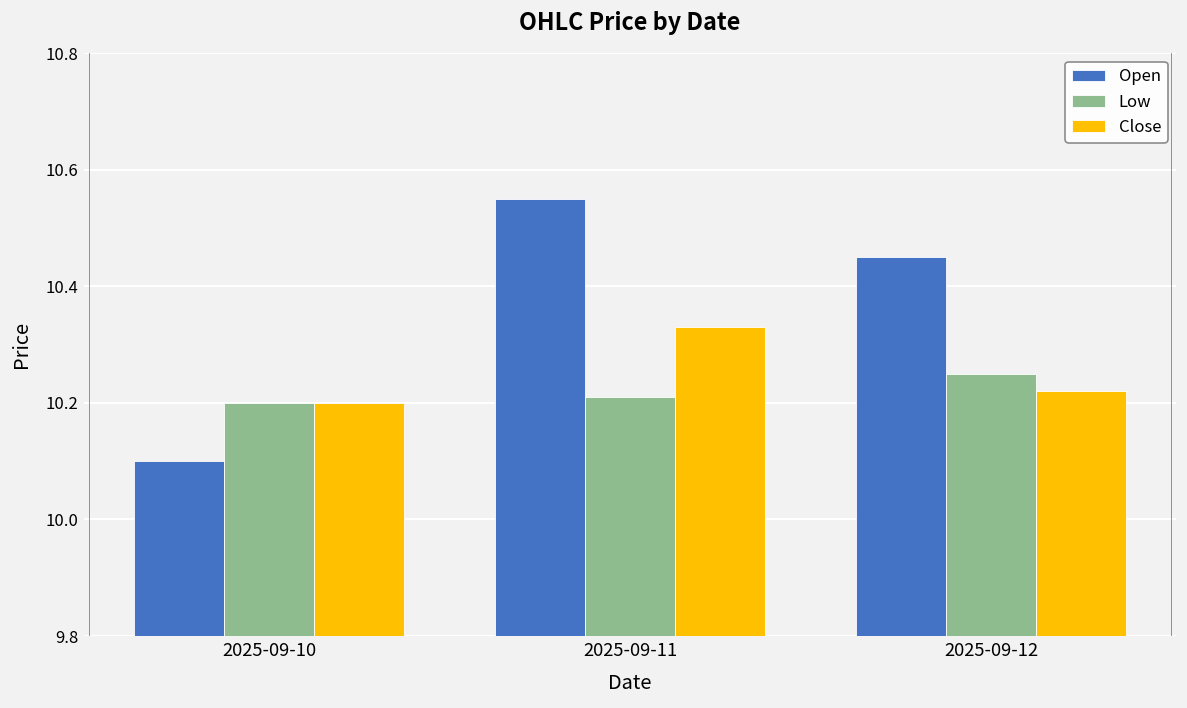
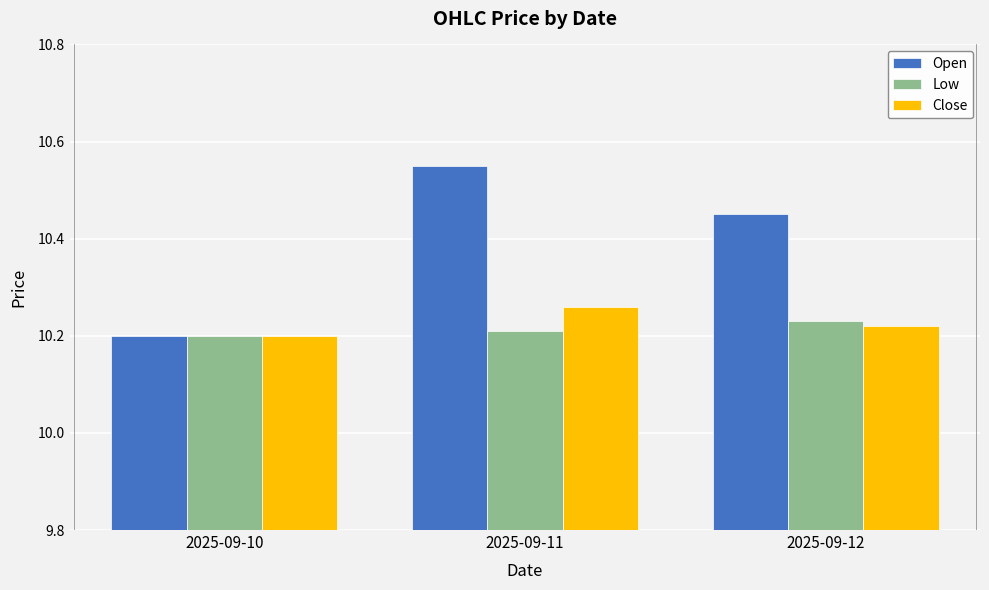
  {
    "Open": {
-     "2025-09-10": 10.1,
+     "2025-09-10": 10.2,
      "2025-09-11": 10.55,
      "2025-09-12": 10.45
    },
    "Low": {
      "2025-09-10": 10.20,
      "2025-09-11": 10.21,
-     "2025-09-12": 10.25
+     "2025-09-12": 10.23
    },
    "Close": {
      "2025-09-10": 10.20,
-     "2025-09-11": 10.33,
+     "2025-09-11": 10.26,
      "2025-09-12": 10.22
    }
  }
